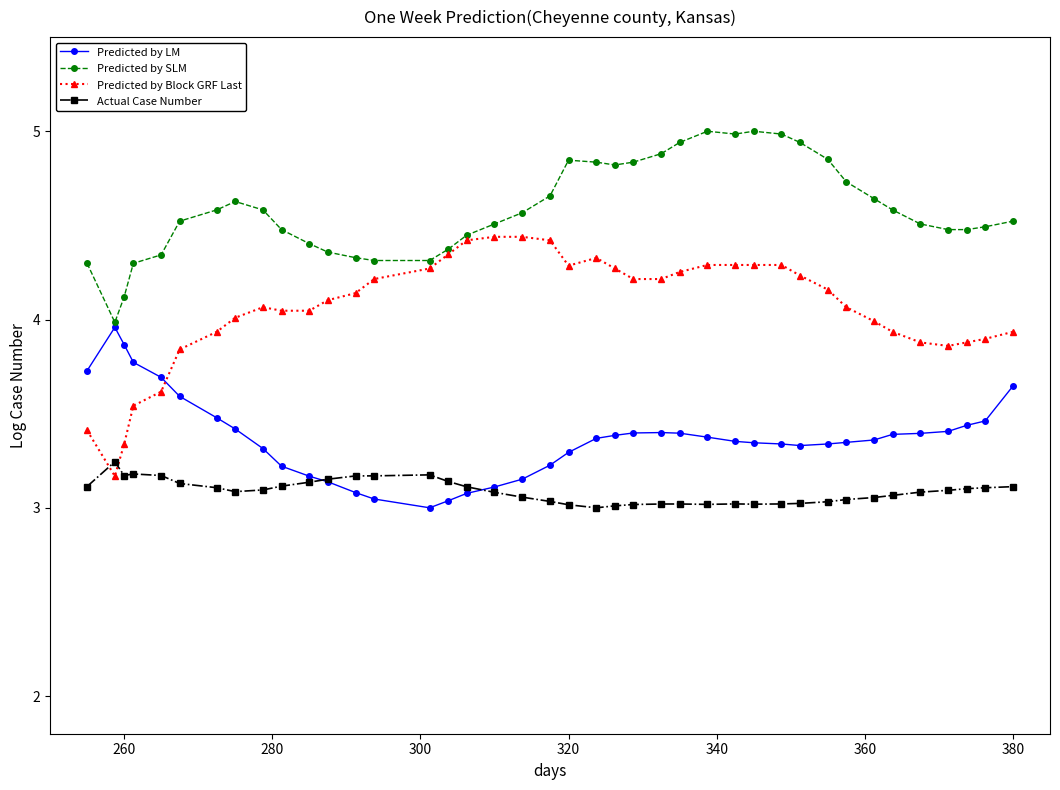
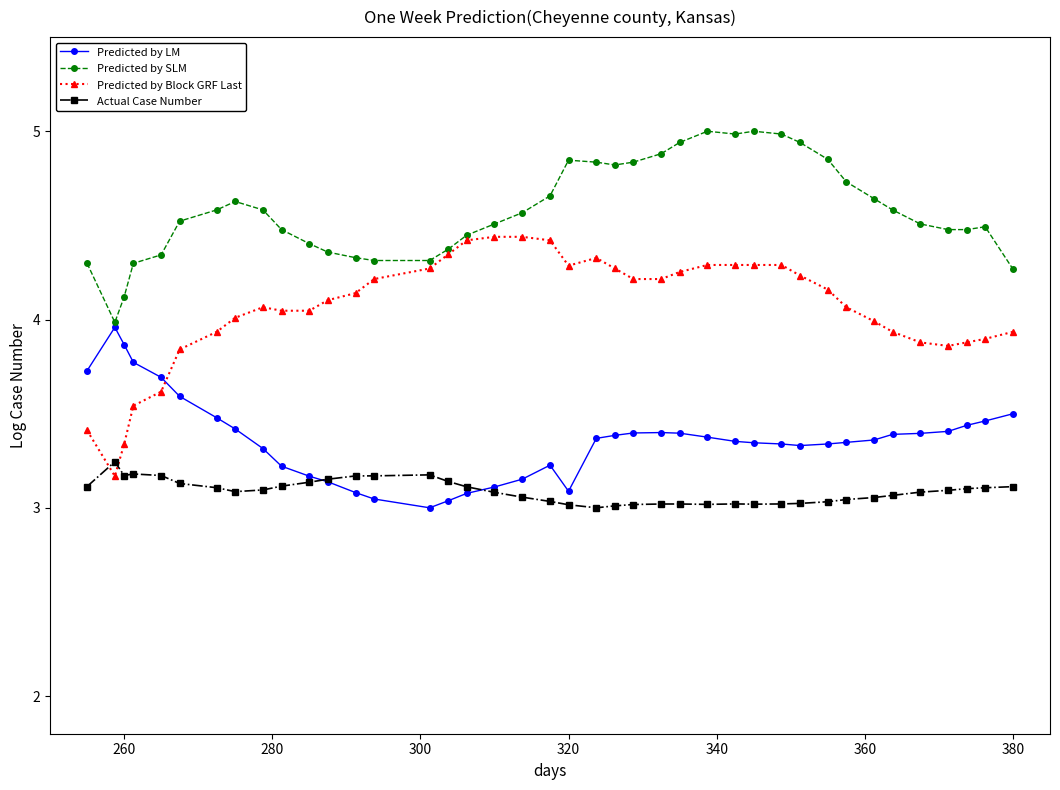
  {
    "Predicted by LM": {
      "260": 3.87,
-     "320": 3.29,
-     "380": 3.65
+     "320": 3.09,
+     "380": 3.50
    },
    "Predicted by SLM": {
      "260": 4.12,
      "320": 4.85,
-     "380": 4.52
+     "380": 4.27
    },
    "Predicted by Block GRF Last": {
      "260": 3.34,
      "320": 4.29,
      "380": 3.93
    },
    "Actual Case Number": {
      "260": 3.17,
      "320": 3.02,
      "380": 3.11
    }
  }
